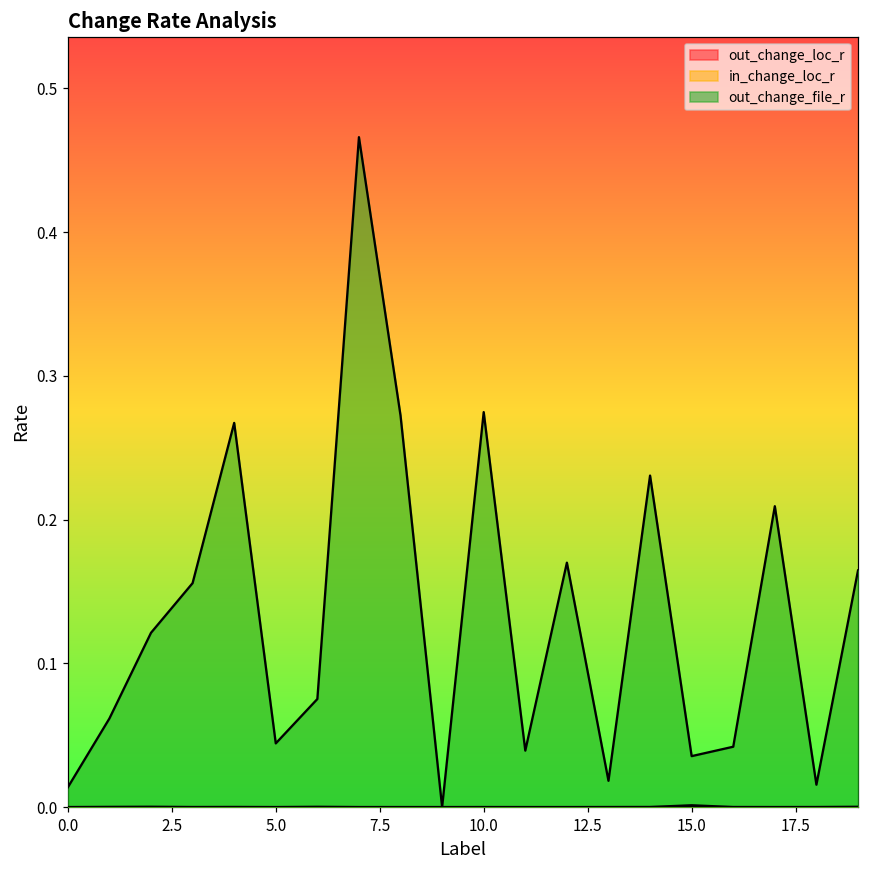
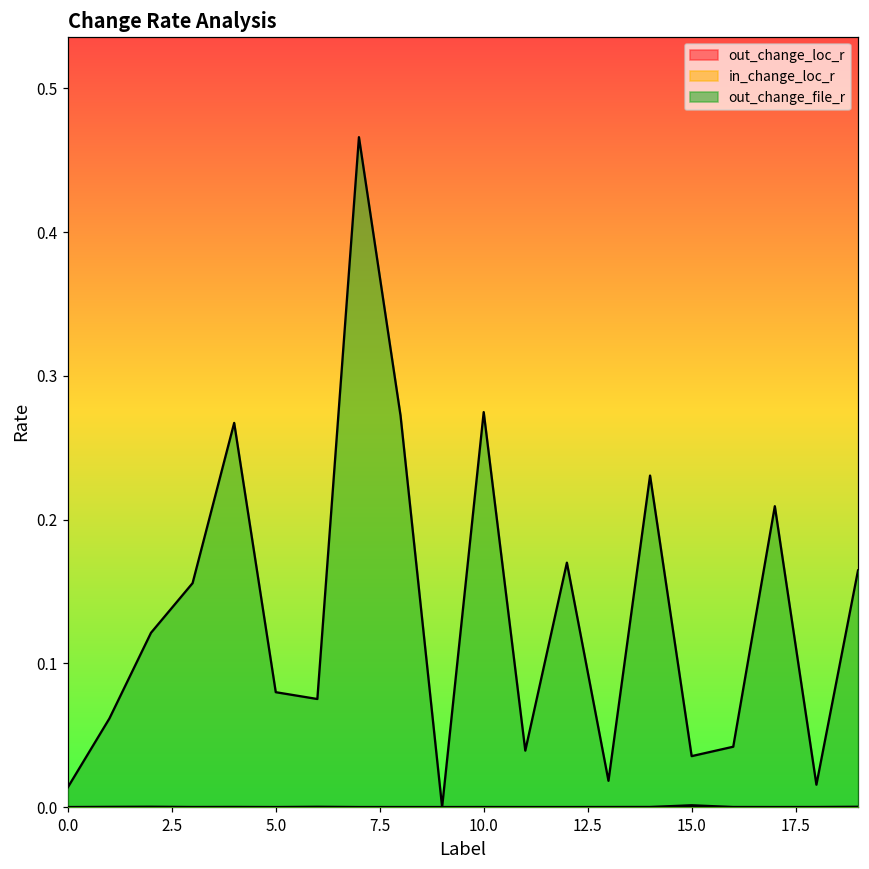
  {
    "out_change_file_r": {
      "0.0": 0.014,
-     "5.0": 0.044,
+     "5.0": 0.080,
      "10.0": 0.275,
      "15.0": 0.035
    }
  }
